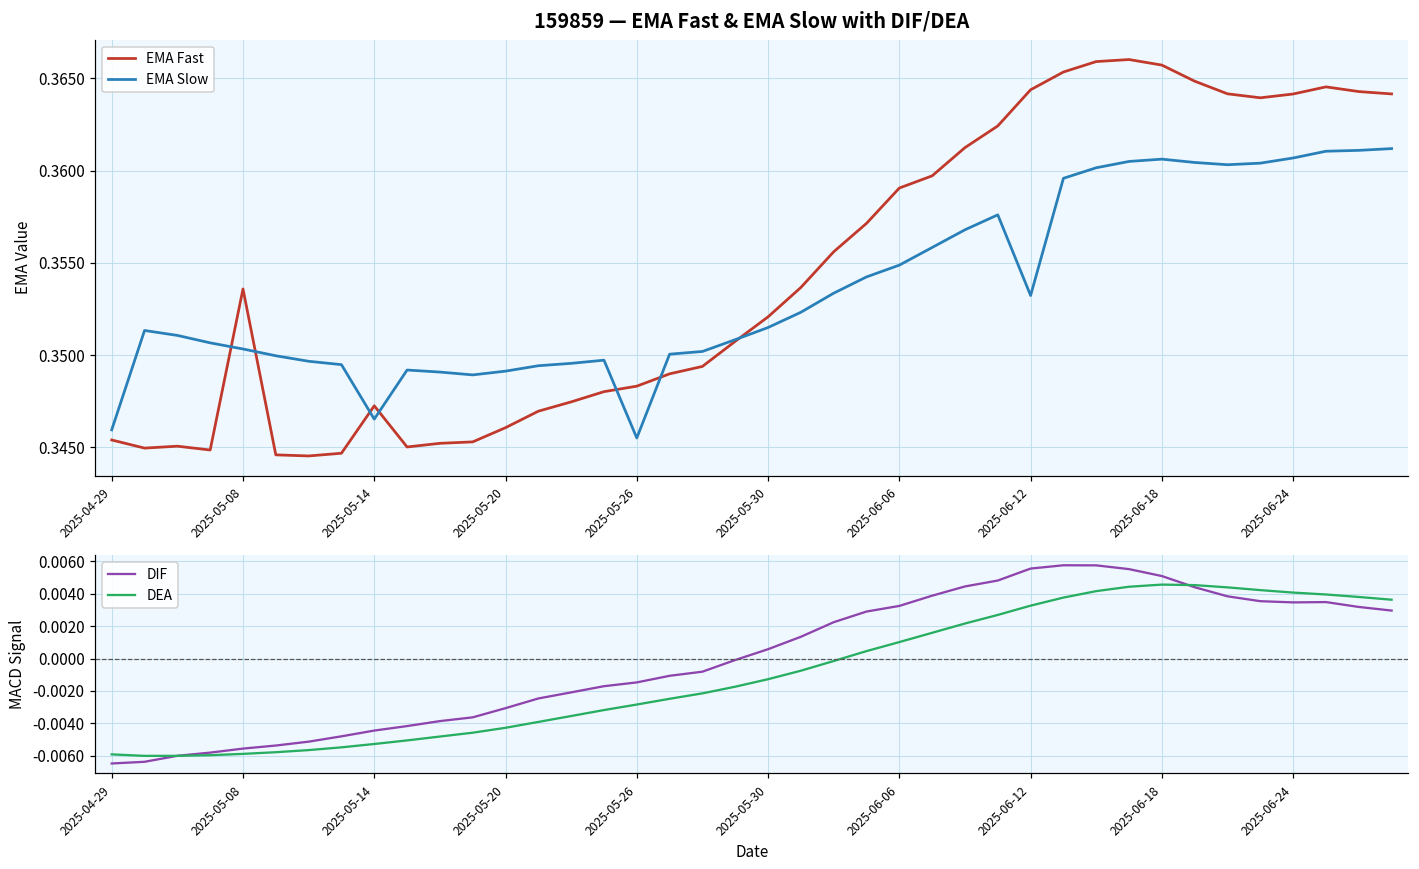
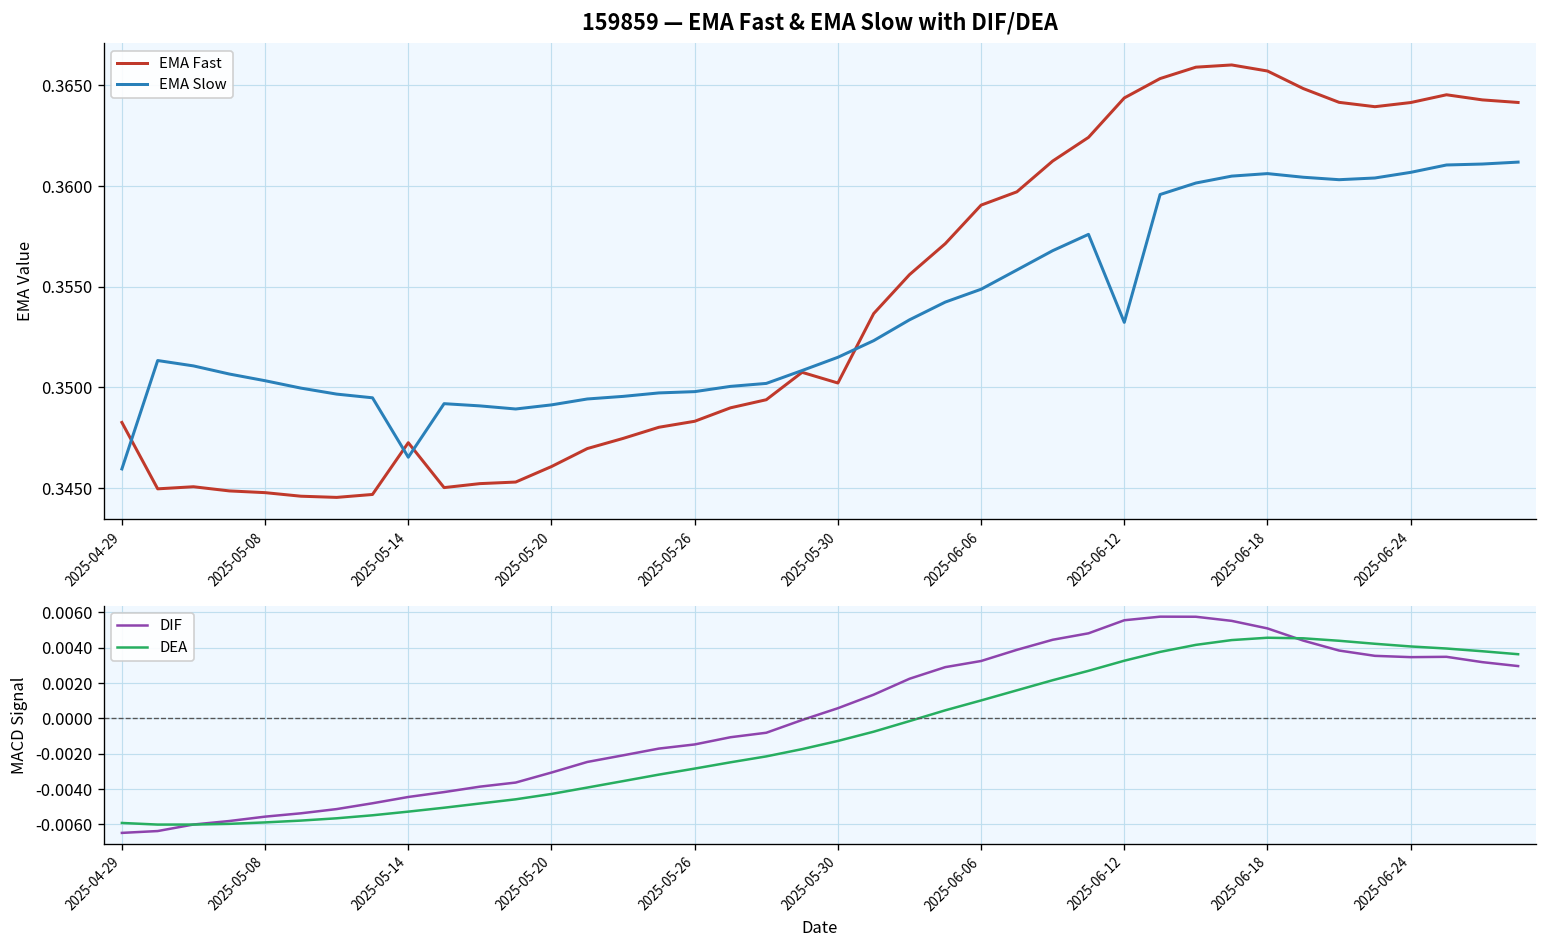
  {
    "159859 — EMA Fast & EMA Slow with DIF/DEA": {
      "EMA Fast": {
-       "2025-04-29": 0.3454,
-       "2025-05-08": 0.3536,
+       "2025-04-29": 0.3483,
+       "2025-05-08": 0.3448,
        "2025-05-14": 0.3473,
        "2025-05-20": 0.3461,
        "2025-05-26": 0.3483,
-       "2025-05-30": 0.3521,
+       "2025-05-30": 0.3502,
        "2025-06-06": 0.3591,
        "2025-06-12": 0.3644,
        "2025-06-18": 0.3657,
        "2025-06-24": 0.3641
      },
      "EMA Slow": {
        "2025-04-29": 0.3460,
        "2025-05-08": 0.3503,
        "2025-05-14": 0.3465,
        "2025-05-20": 0.3491,
-       "2025-05-26": 0.3455,
+       "2025-05-26": 0.3498,
        "2025-05-30": 0.3515,
        "2025-06-06": 0.3549,
        "2025-06-12": 0.3532,
        "2025-06-18": 0.3606,
        "2025-06-24": 0.3607
      }
    }
  }
